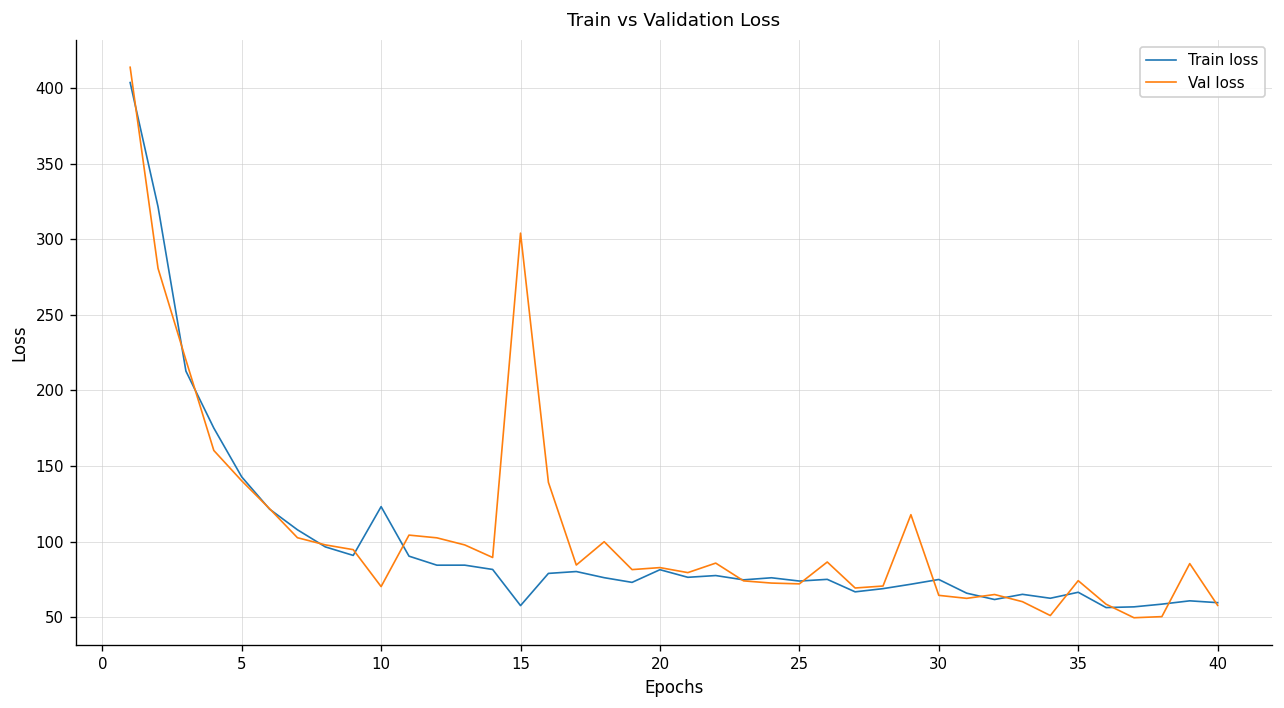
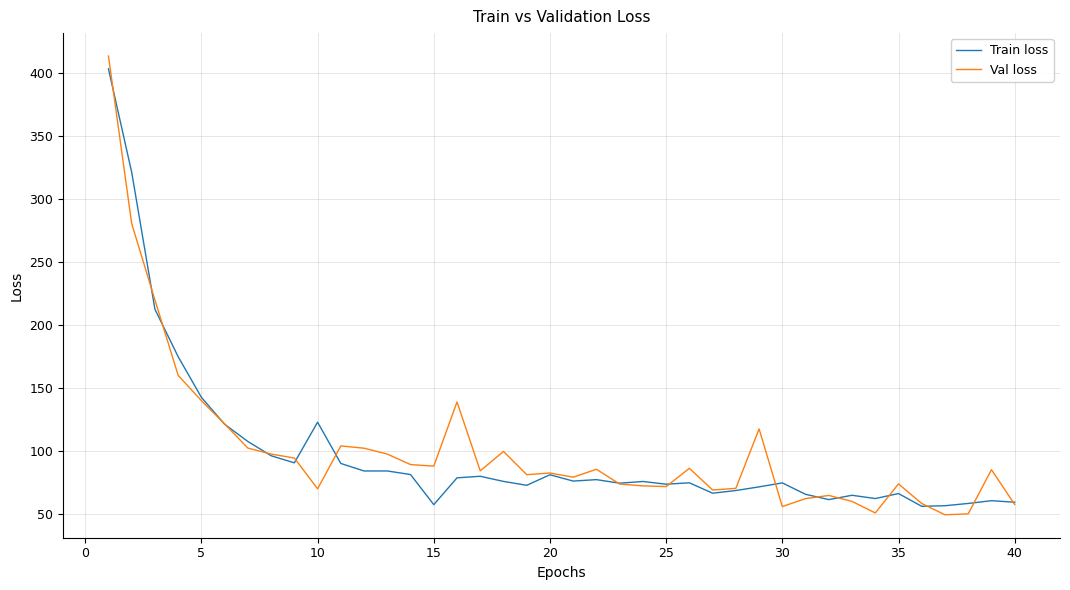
  {
    "Train loss": {
      "5": 143,
      "10": 123,
      "15": 58,
      "30": 75,
      "35": 66
    },
    "Val loss": {
      "5": 140,
      "10": 70,
-     "15": 304,
-     "30": 64,
+     "15": 88,
+     "30": 56,
      "35": 74
    }
  }
